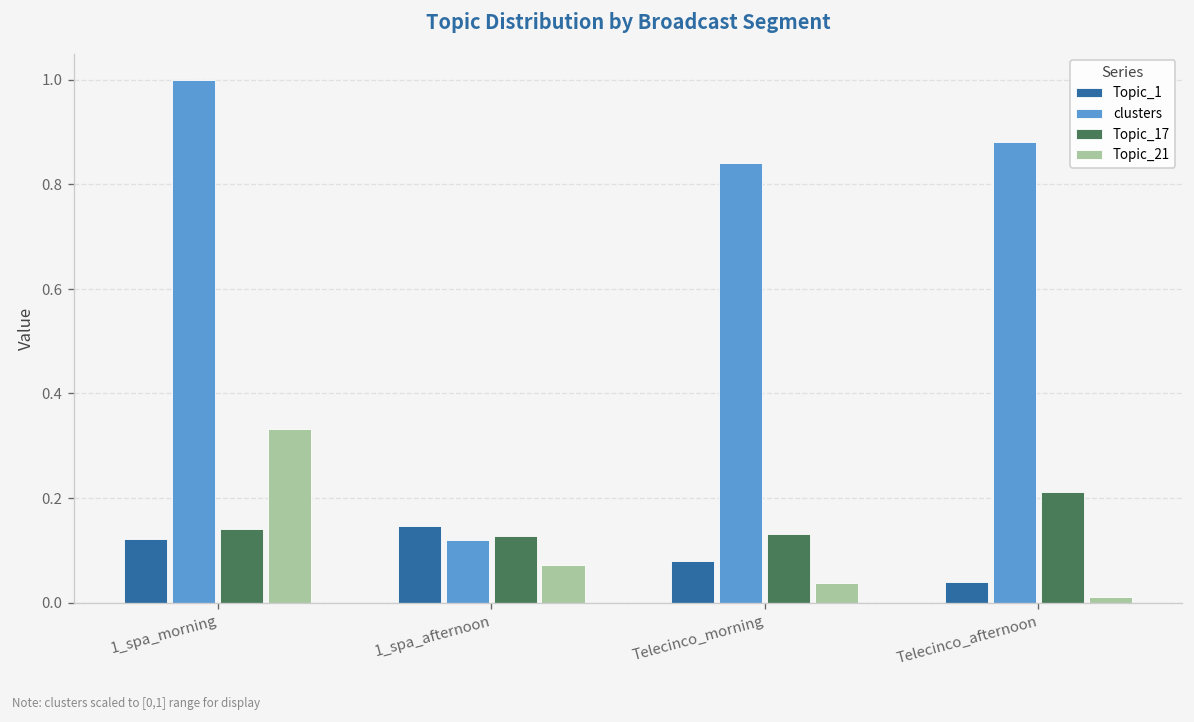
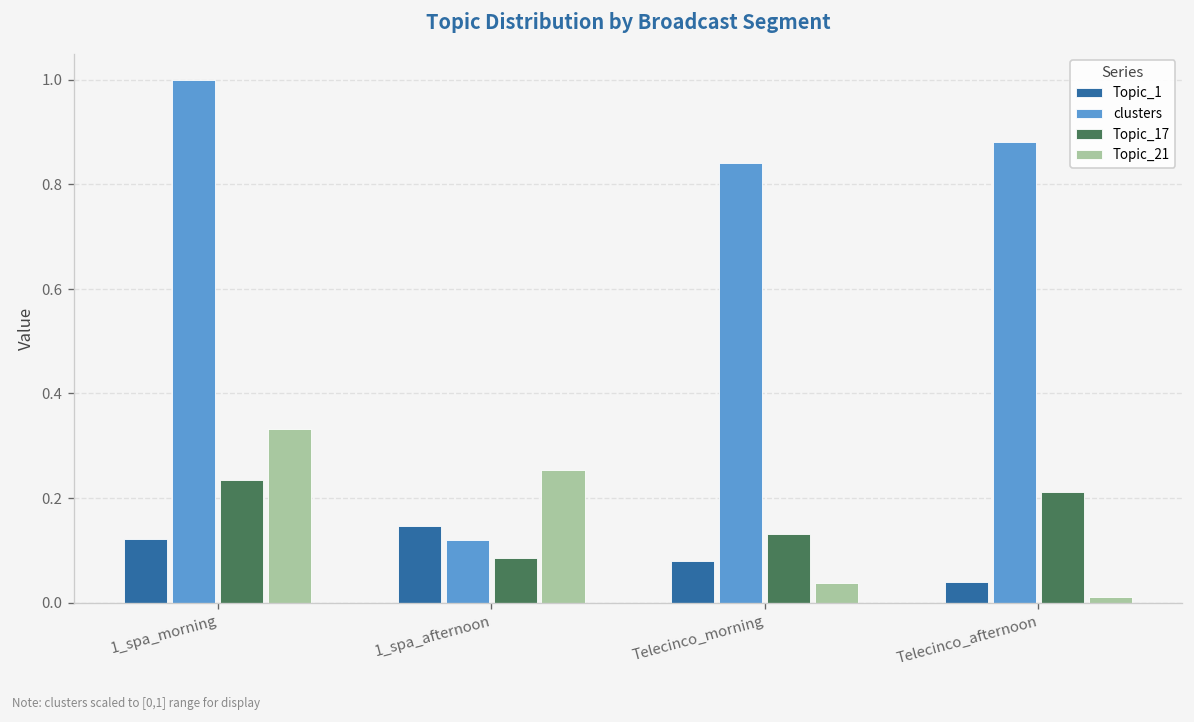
  {
    "Topic_1": {
      "1_spa_morning": 0.12,
      "1_spa_afternoon": 0.15,
      "Telecinco_morning": 0.08,
      "Telecinco_afternoon": 0.04
    },
    "clusters": {
      "1_spa_morning": 1.00,
      "1_spa_afternoon": 0.12,
      "Telecinco_morning": 0.84,
      "Telecinco_afternoon": 0.88
    },
    "Topic_17": {
-     "1_spa_morning": 0.14,
-     "1_spa_afternoon": 0.13,
+     "1_spa_morning": 0.23,
+     "1_spa_afternoon": 0.09,
      "Telecinco_morning": 0.13,
      "Telecinco_afternoon": 0.21
    },
    "Topic_21": {
      "1_spa_morning": 0.33,
-     "1_spa_afternoon": 0.07,
+     "1_spa_afternoon": 0.25,
      "Telecinco_morning": 0.04,
      "Telecinco_afternoon": 0.01
    }
  }
